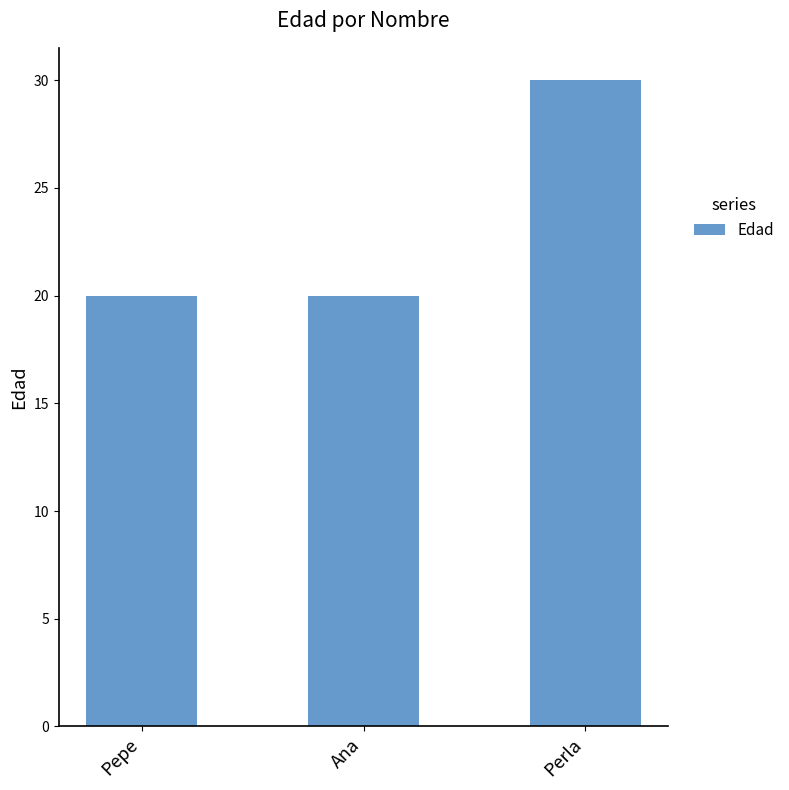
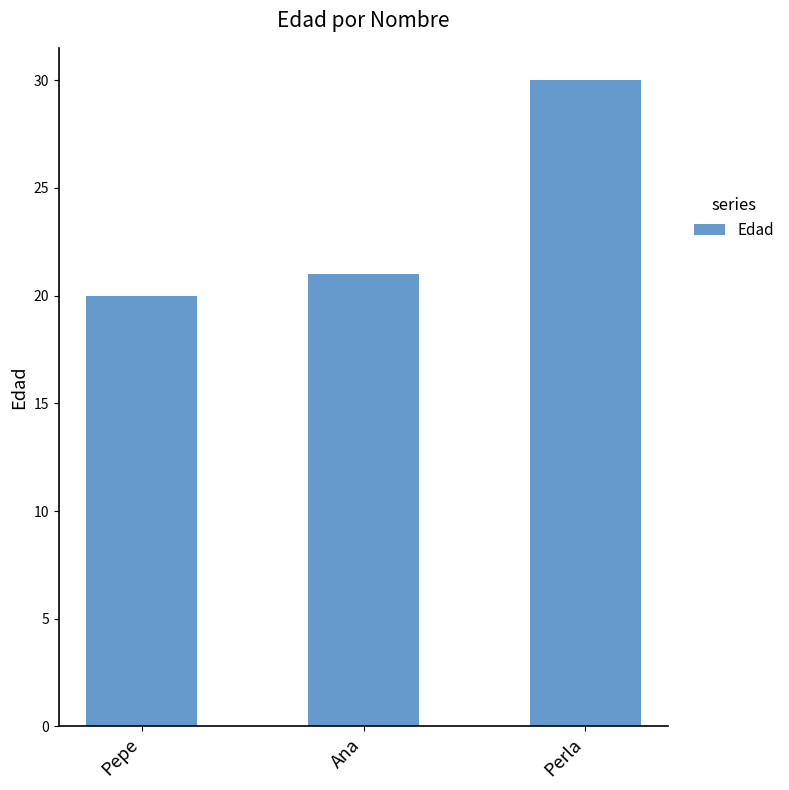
  {
    "Pepe": 20,
-   "Ana": 20,
+   "Ana": 21,
    "Perla": 30
  }
